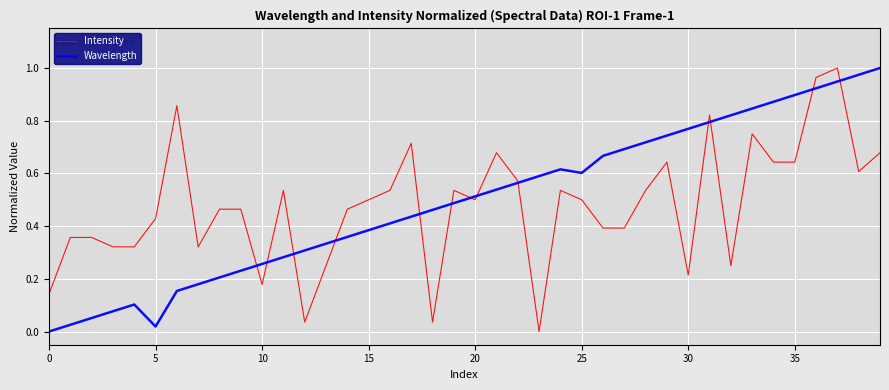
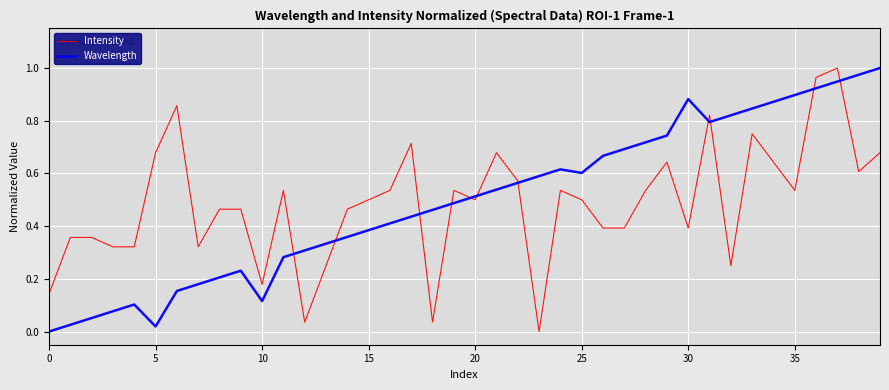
  {
    "Intensity": {
      "0": 0.14,
-     "5": 0.43,
+     "5": 0.68,
      "10": 0.18,
      "15": 0.50,
      "20": 0.50,
      "25": 0.50,
-     "30": 0.21,
-     "35": 0.64
+     "30": 0.39,
+     "35": 0.54
    },
    "Wavelength": {
      "0": 0.00,
      "5": 0.02,
-     "10": 0.26,
+     "10": 0.12,
      "15": 0.38,
      "20": 0.51,
      "25": 0.60,
-     "30": 0.77,
+     "30": 0.88,
      "35": 0.90
    }
  }
